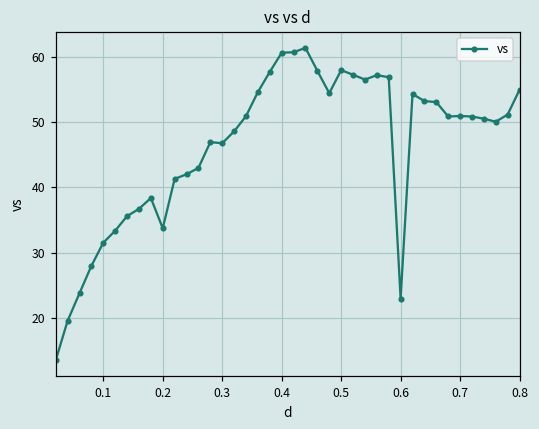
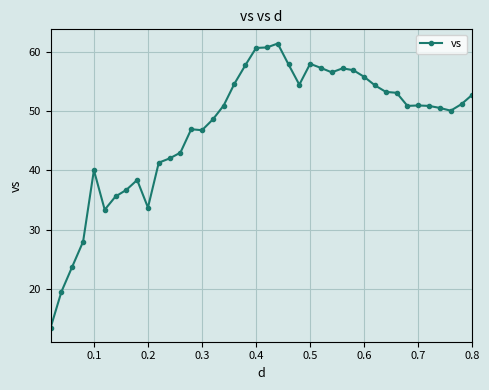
  {
-   "0.1": 32,
+   "0.1": 40,
    "0.2": 34,
    "0.3": 47,
    "0.4": 61,
    "0.5": 58,
-   "0.6": 23,
+   "0.6": 56,
    "0.7": 51,
-   "0.8": 55
+   "0.8": 53
  }
